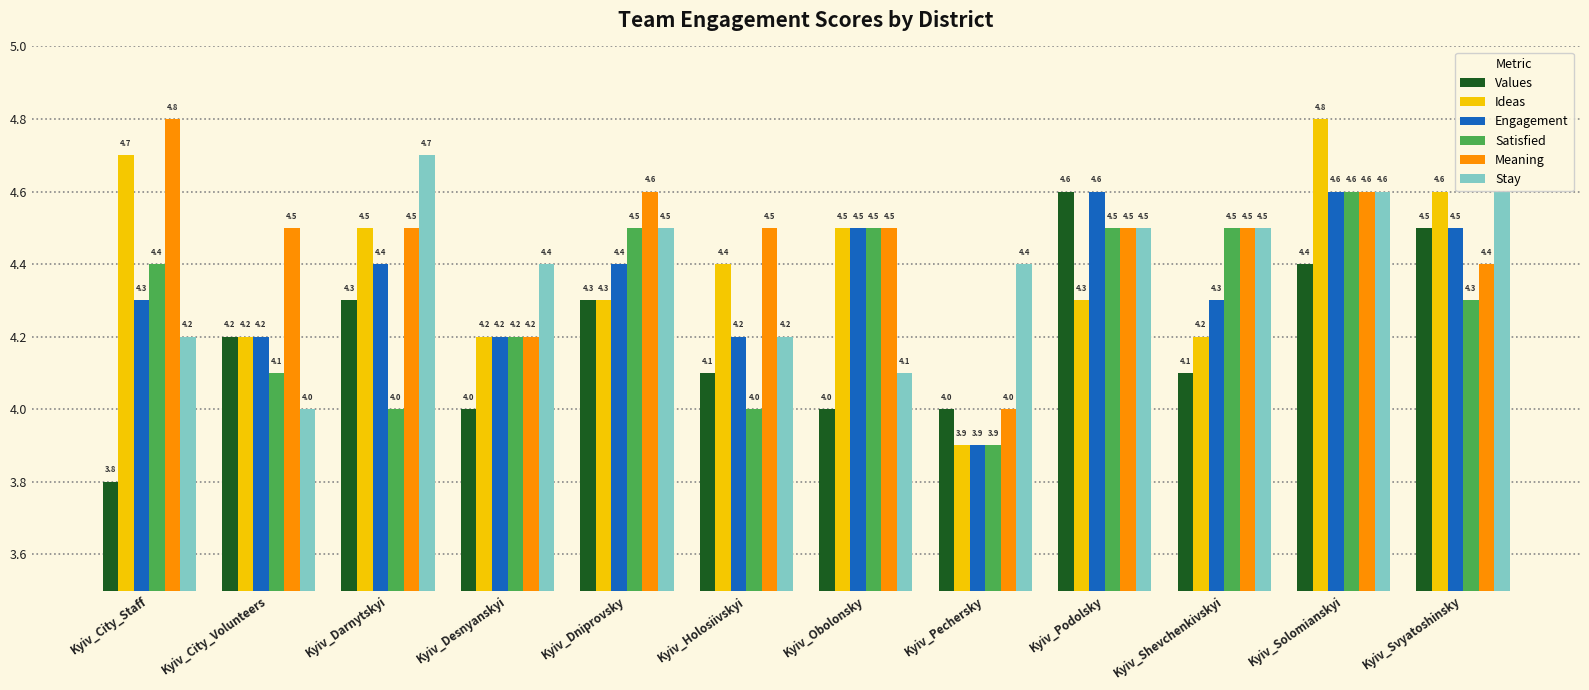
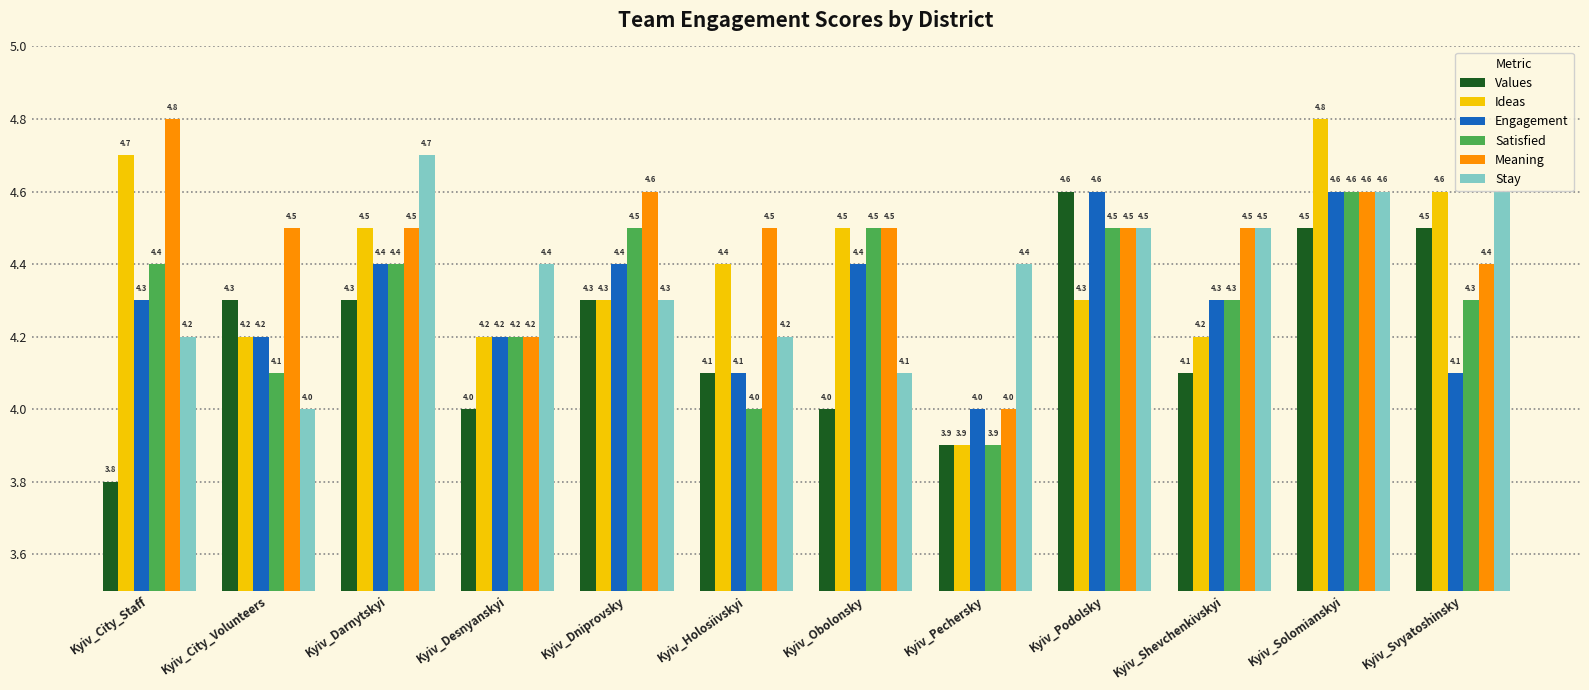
  {
    "Values": {
      "Kyiv_City_Staff": 3.8,
-     "Kyiv_City_Volunteers": 4.2,
+     "Kyiv_City_Volunteers": 4.3,
      "Kyiv_Darnytskyi": 4.3,
      "Kyiv_Desnyanskyi": 4.0,
      "Kyiv_Dniprovsky": 4.3,
      "Kyiv_Holosiivskyi": 4.1,
      "Kyiv_Obolonsky": 4.0,
-     "Kyiv_Pechersky": 4.0,
+     "Kyiv_Pechersky": 3.9,
      "Kyiv_Podolsky": 4.6,
      "Kyiv_Shevchenkivskyi": 4.1,
-     "Kyiv_Solomianskyi": 4.4,
+     "Kyiv_Solomianskyi": 4.5,
      "Kyiv_Svyatoshinsky": 4.5
    },
    "Engagement": {
      "Kyiv_City_Staff": 4.3,
      "Kyiv_City_Volunteers": 4.2,
      "Kyiv_Darnytskyi": 4.4,
      "Kyiv_Desnyanskyi": 4.2,
      "Kyiv_Dniprovsky": 4.4,
-     "Kyiv_Holosiivskyi": 4.2,
-     "Kyiv_Obolonsky": 4.5,
-     "Kyiv_Pechersky": 3.9,
+     "Kyiv_Holosiivskyi": 4.1,
+     "Kyiv_Obolonsky": 4.4,
+     "Kyiv_Pechersky": 4.0,
      "Kyiv_Podolsky": 4.6,
      "Kyiv_Shevchenkivskyi": 4.3,
      "Kyiv_Solomianskyi": 4.6,
-     "Kyiv_Svyatoshinsky": 4.5
+     "Kyiv_Svyatoshinsky": 4.1
    },
    "Satisfied": {
      "Kyiv_City_Staff": 4.4,
      "Kyiv_City_Volunteers": 4.1,
-     "Kyiv_Darnytskyi": 4.0,
+     "Kyiv_Darnytskyi": 4.4,
      "Kyiv_Desnyanskyi": 4.2,
      "Kyiv_Dniprovsky": 4.5,
      "Kyiv_Holosiivskyi": 4.0,
      "Kyiv_Obolonsky": 4.5,
      "Kyiv_Pechersky": 3.9,
      "Kyiv_Podolsky": 4.5,
-     "Kyiv_Shevchenkivskyi": 4.5,
+     "Kyiv_Shevchenkivskyi": 4.3,
      "Kyiv_Solomianskyi": 4.6,
      "Kyiv_Svyatoshinsky": 4.3
    },
    "Stay": {
      "Kyiv_City_Staff": 4.2,
      "Kyiv_City_Volunteers": 4.0,
      "Kyiv_Darnytskyi": 4.7,
      "Kyiv_Desnyanskyi": 4.4,
-     "Kyiv_Dniprovsky": 4.5,
+     "Kyiv_Dniprovsky": 4.3,
      "Kyiv_Holosiivskyi": 4.2,
      "Kyiv_Obolonsky": 4.1,
      "Kyiv_Pechersky": 4.4,
      "Kyiv_Podolsky": 4.5,
      "Kyiv_Shevchenkivskyi": 4.5,
      "Kyiv_Solomianskyi": 4.6
    }
  }
